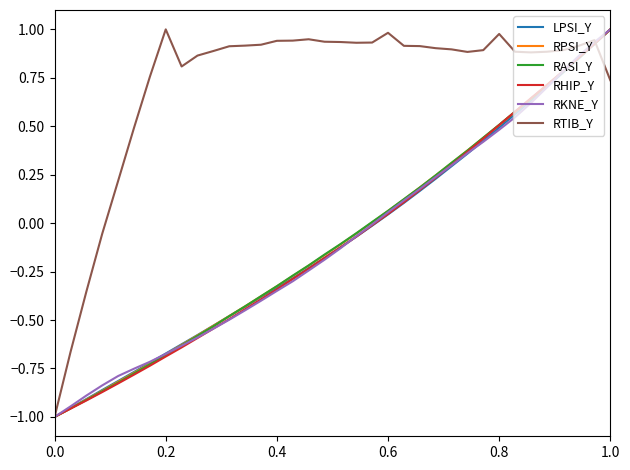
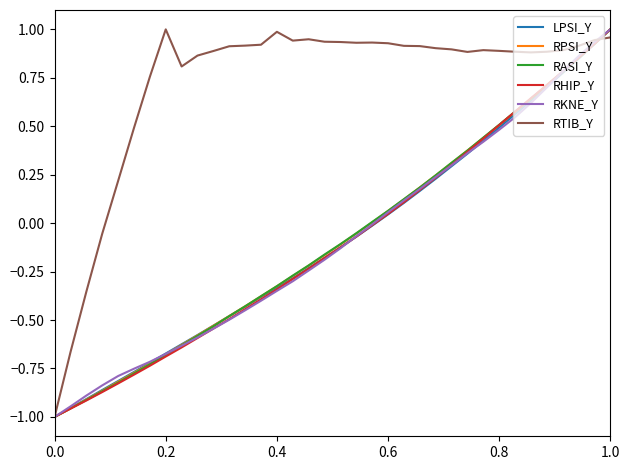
  {
    "RTIB_Y": {
      "0.2": 1.00,
-     "0.4": 0.94,
-     "0.6": 0.98,
-     "0.8": 0.98,
-     "1.0": 0.74
+     "0.4": 0.99,
+     "0.6": 0.93,
+     "0.8": 0.89,
+     "1.0": 0.96
    }
  }
